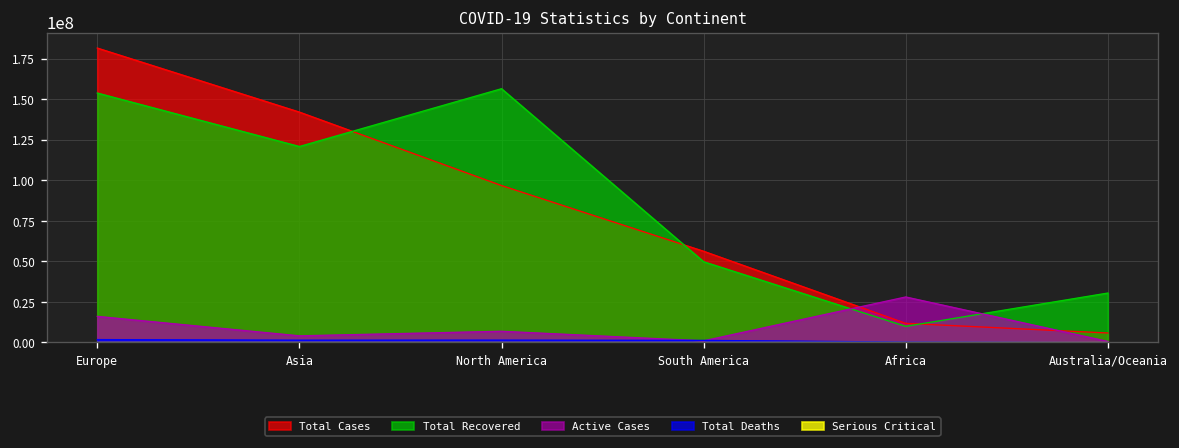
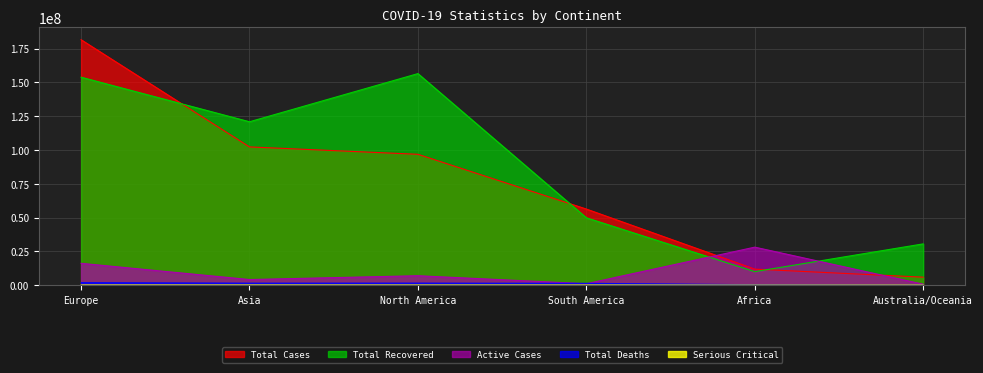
  {
    "Total Cases": {
      "Europe": 182000000,
-     "Asia": 142000000,
+     "Asia": 102000000,
      "North America": 97000000,
      "South America": 56000000,
      "Australia/Oceania": 6000000
    },
    "Total Recovered": {
      "Europe": 154000000,
      "Asia": 121000000,
      "North America": 156000000,
      "South America": 50000000,
      "Australia/Oceania": 30000000
    },
    "Active Cases": {
      "Europe": 16000000,
      "Asia": 4000000,
      "North America": 7000000,
      "Africa": 28000000
    }
  }
